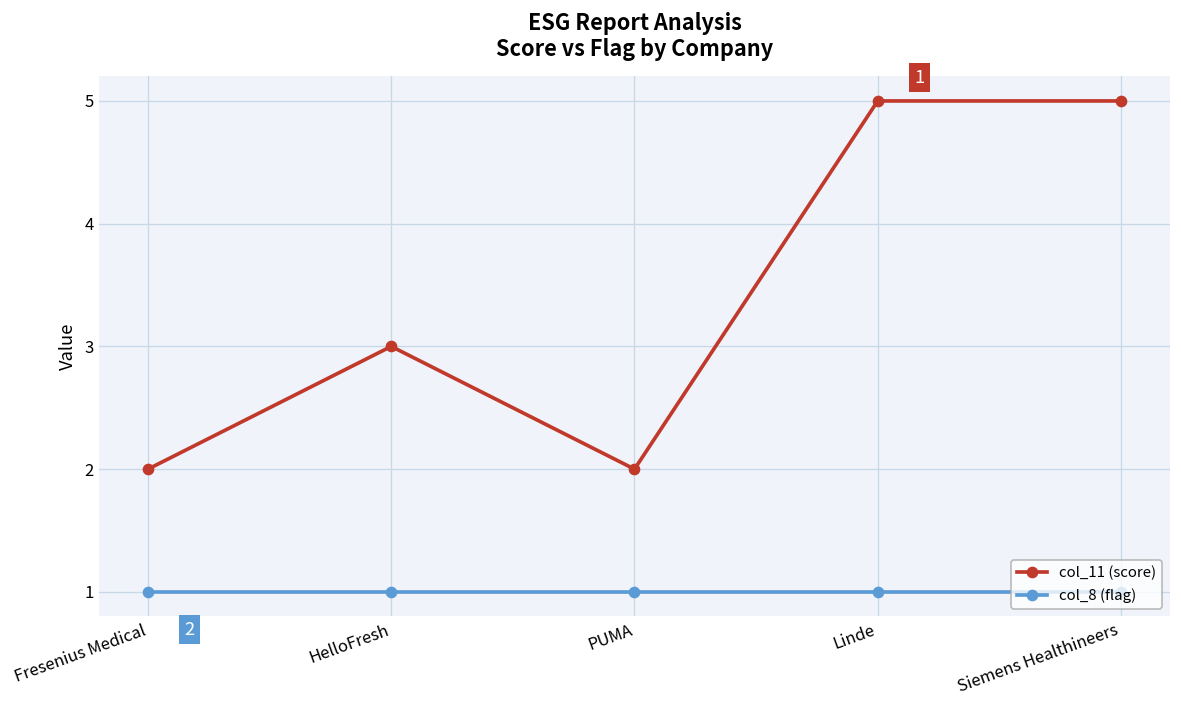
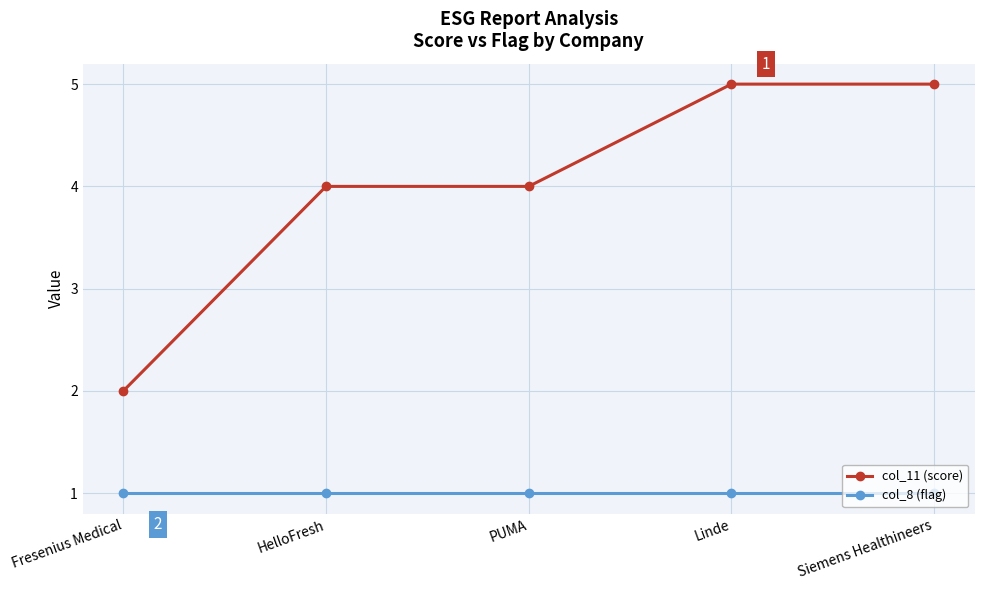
  {
    "col_11 (score)": {
      "Fresenius Medical": 2,
-     "HelloFresh": 3,
-     "PUMA": 2,
+     "HelloFresh": 4,
+     "PUMA": 4,
      "Linde": 5,
      "Siemens Healthineers": 5
    },
    "col_8 (flag)": {
      "Fresenius Medical": 1,
      "HelloFresh": 1,
      "PUMA": 1,
      "Linde": 1
    }
  }
